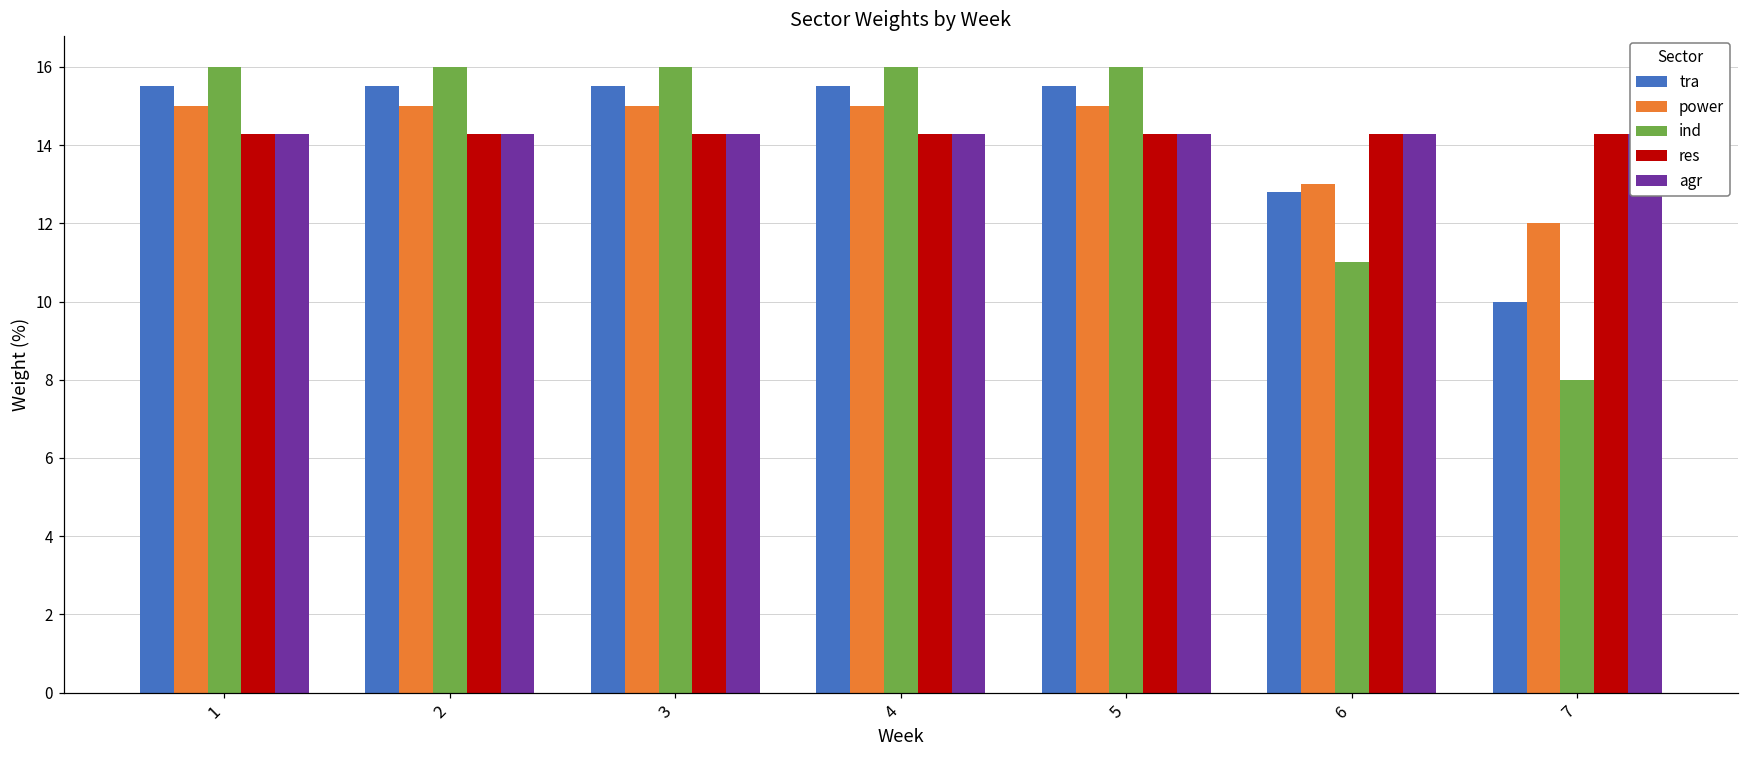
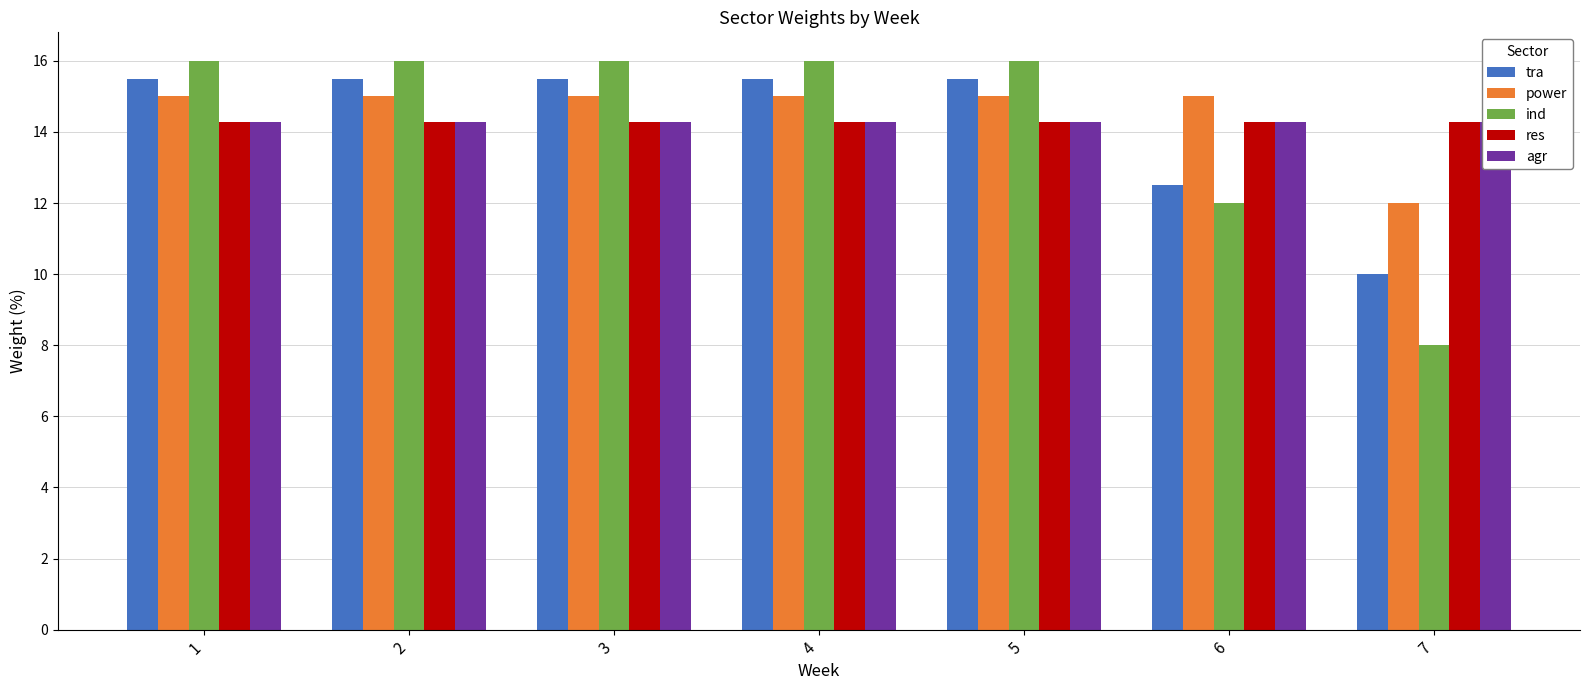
  {
    "tra": {
      "1": 15.5,
      "2": 15.5,
      "3": 15.5,
      "4": 15.5,
      "5": 15.5,
-     "6": 12.8,
+     "6": 12.5,
      "7": 10.0
    },
    "power": {
      "1": 15.0,
      "2": 15.0,
      "3": 15.0,
      "4": 15.0,
      "5": 15.0,
-     "6": 13.0,
+     "6": 15.0,
      "7": 12.0
    },
    "ind": {
      "1": 16.0,
      "2": 16.0,
      "3": 16.0,
      "4": 16.0,
      "5": 16.0,
-     "6": 11.0,
+     "6": 12.0,
      "7": 8.0
    },
    "res": {
      "1": 14.3,
      "2": 14.3,
      "3": 14.3,
      "4": 14.3,
      "5": 14.3,
      "6": 14.3,
      "7": 14.3
    },
    "agr": {
      "1": 14.3,
      "2": 14.3,
      "3": 14.3,
      "4": 14.3,
      "5": 14.3,
      "6": 14.3
    }
  }
